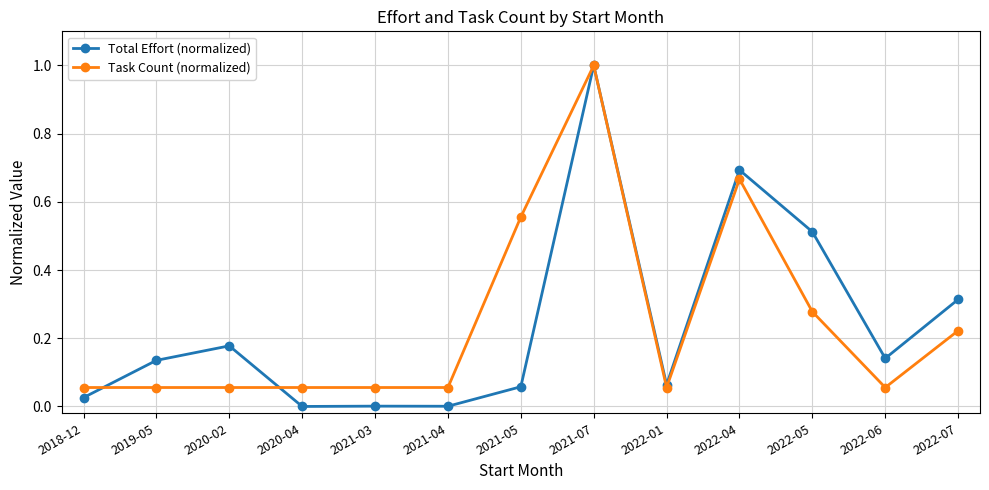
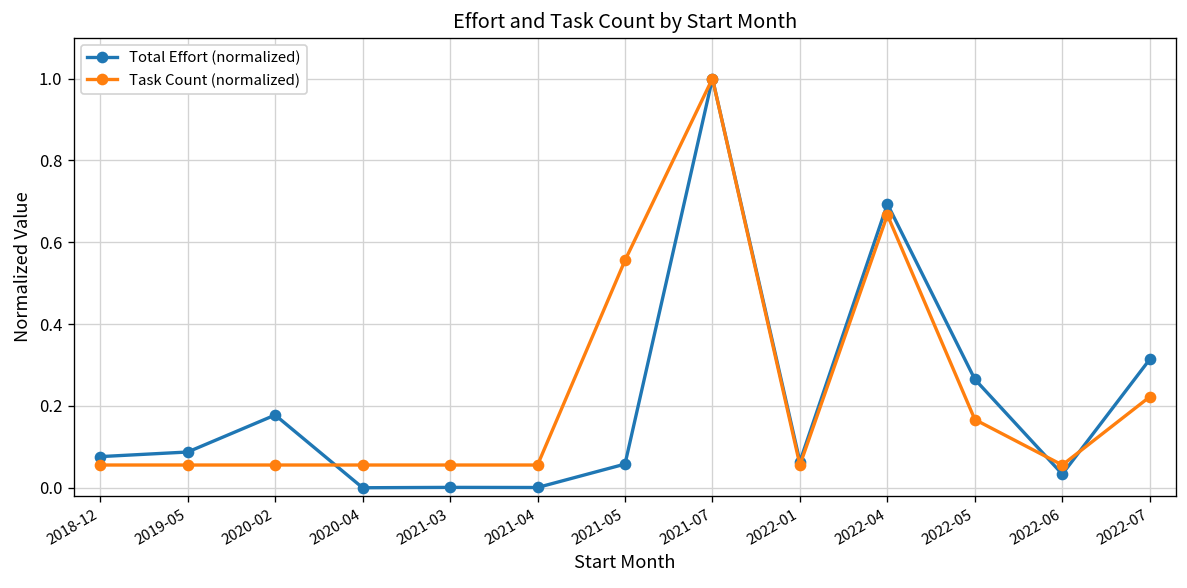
  {
    "Total Effort (normalized)": {
-     "2018-12": 0.03,
-     "2019-05": 0.14,
+     "2018-12": 0.08,
+     "2019-05": 0.09,
      "2020-02": 0.18,
      "2020-04": 0.00,
      "2021-03": 0.00,
      "2021-04": 0.00,
      "2021-05": 0.06,
      "2022-01": 0.06,
      "2022-04": 0.69,
-     "2022-05": 0.51,
-     "2022-06": 0.14,
+     "2022-05": 0.27,
+     "2022-06": 0.03,
      "2022-07": 0.31
    },
    "Task Count (normalized)": {
      "2018-12": 0.06,
      "2019-05": 0.06,
      "2020-02": 0.06,
      "2020-04": 0.06,
      "2021-03": 0.06,
      "2021-04": 0.06,
      "2021-05": 0.56,
      "2022-01": 0.06,
      "2022-04": 0.67,
-     "2022-05": 0.28,
+     "2022-05": 0.17,
      "2022-06": 0.06,
      "2022-07": 0.22
    }
  }
